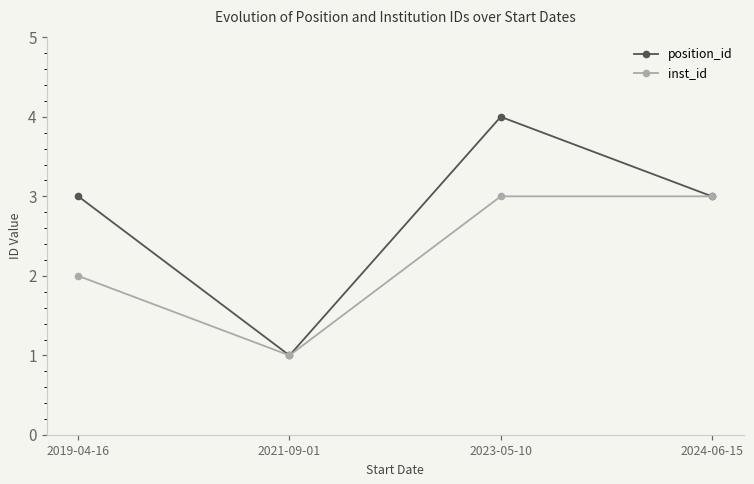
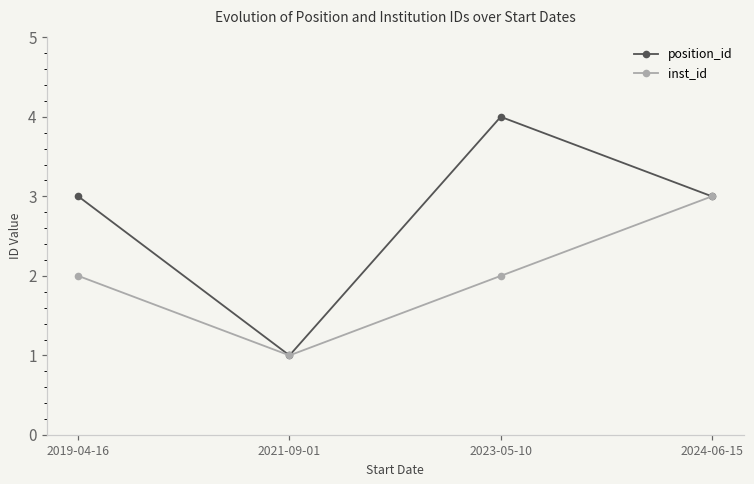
  {
    "position_id": {
      "2019-04-16": 3,
      "2023-05-10": 4
    },
    "inst_id": {
      "2019-04-16": 2,
-     "2023-05-10": 3
+     "2023-05-10": 2
    }
  }
